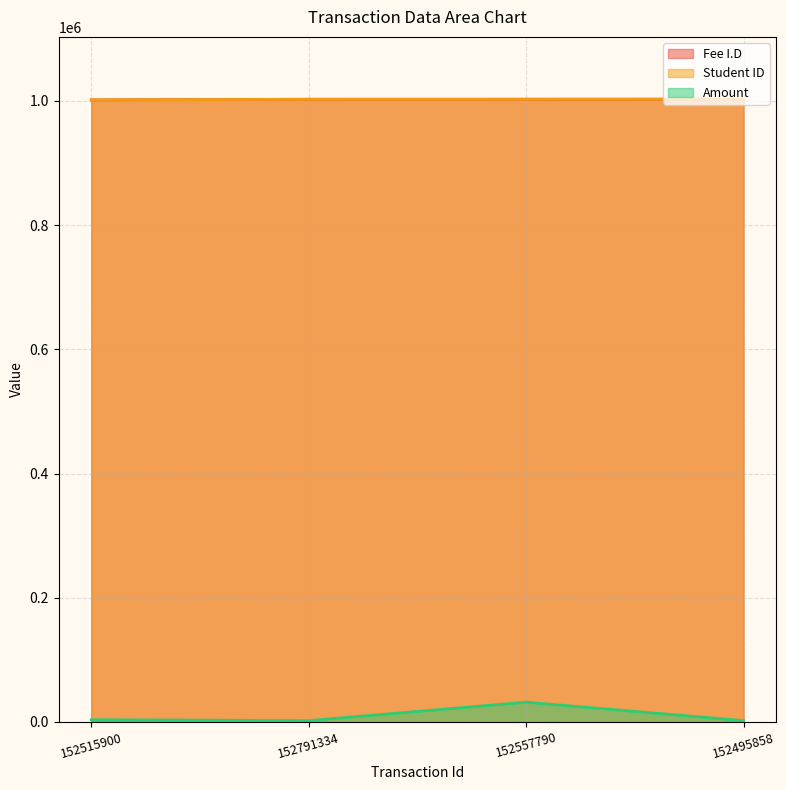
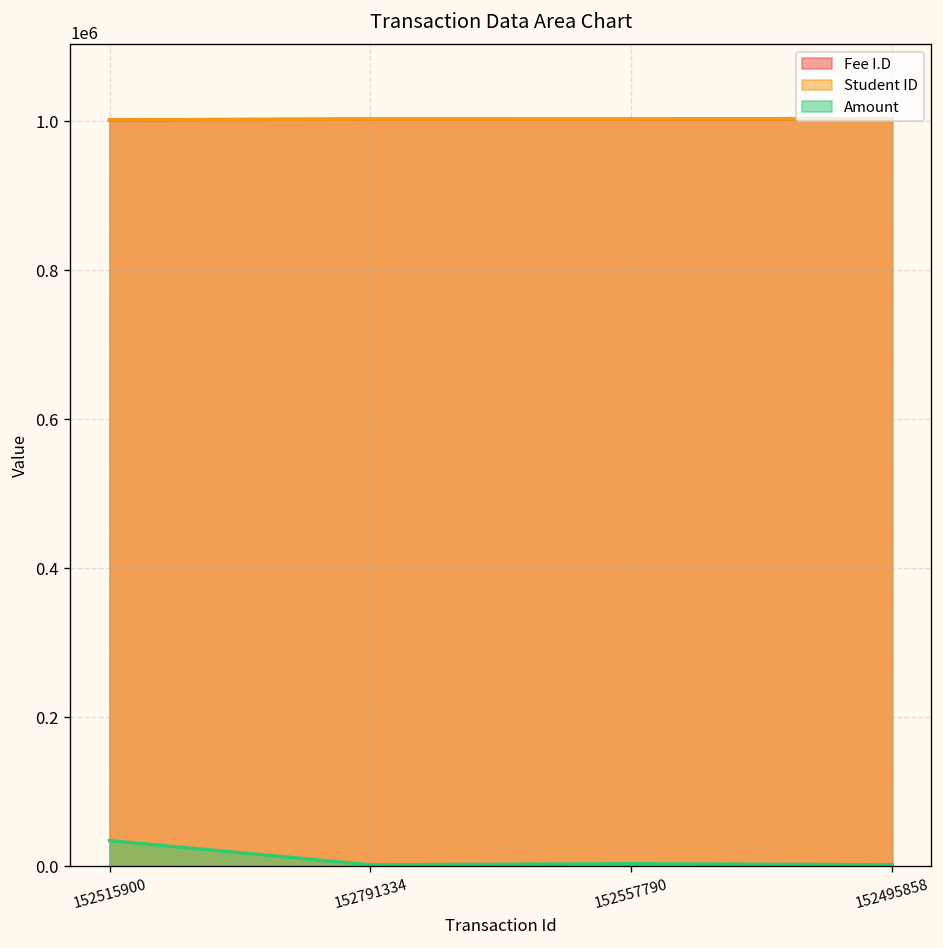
  {
    "Student ID": {
      "152515900": 1000000,
      "152791334": 1000000,
      "152557790": 1000000
    },
    "Amount": {
-     "152515900": 0,
+     "152515900": 30000,
      "152791334": 0,
-     "152557790": 30000,
+     "152557790": 0,
      "152495858": 0
    }
  }
